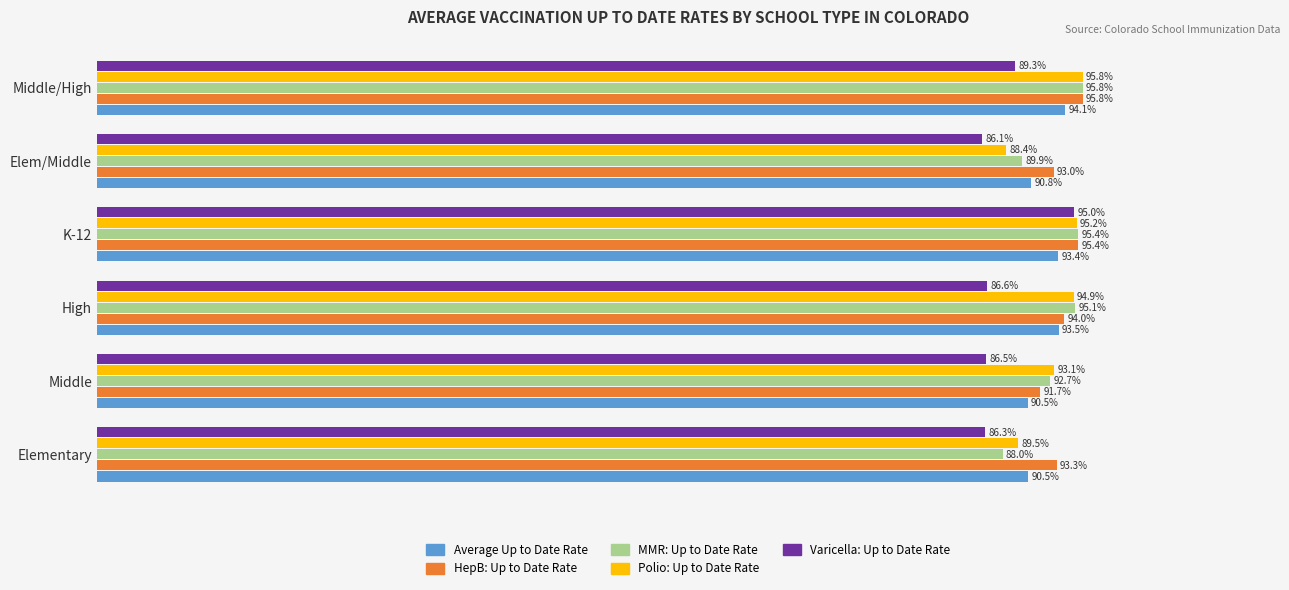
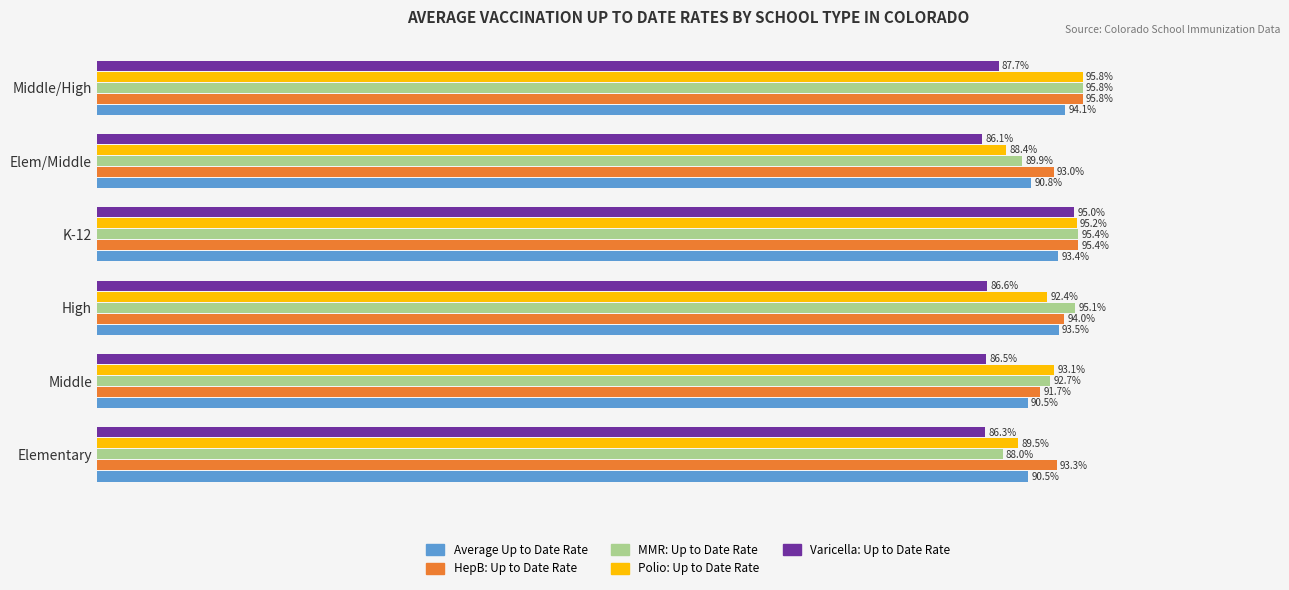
  {
    "Average Up to Date Rate": {
      "Middle/High": "94.1%",
      "Elem/Middle": "90.8%",
      "K-12": "93.4%",
      "High": "93.5%",
      "Middle": "90.5%",
      "Elementary": "90.5%"
    },
    "HepB: Up to Date Rate": {
      "Middle/High": "95.8%",
      "Elem/Middle": "93.0%",
      "K-12": "95.4%",
      "High": "94.0%",
      "Middle": "91.7%",
      "Elementary": "93.3%"
    },
    "MMR: Up to Date Rate": {
      "Middle/High": "95.8%",
      "Elem/Middle": "89.9%",
      "K-12": "95.4%",
      "High": "95.1%",
      "Middle": "92.7%",
      "Elementary": "88.0%"
    },
    "Polio: Up to Date Rate": {
      "Middle/High": "95.8%",
      "Elem/Middle": "88.4%",
      "K-12": "95.2%",
-     "High": "94.9%",
+     "High": "92.4%",
      "Middle": "93.1%",
      "Elementary": "89.5%"
    },
    "Varicella: Up to Date Rate": {
-     "Middle/High": "89.3%",
+     "Middle/High": "87.7%",
      "Elem/Middle": "86.1%",
      "K-12": "95.0%",
      "High": "86.6%",
      "Middle": "86.5%",
      "Elementary": "86.3%"
    }
  }
